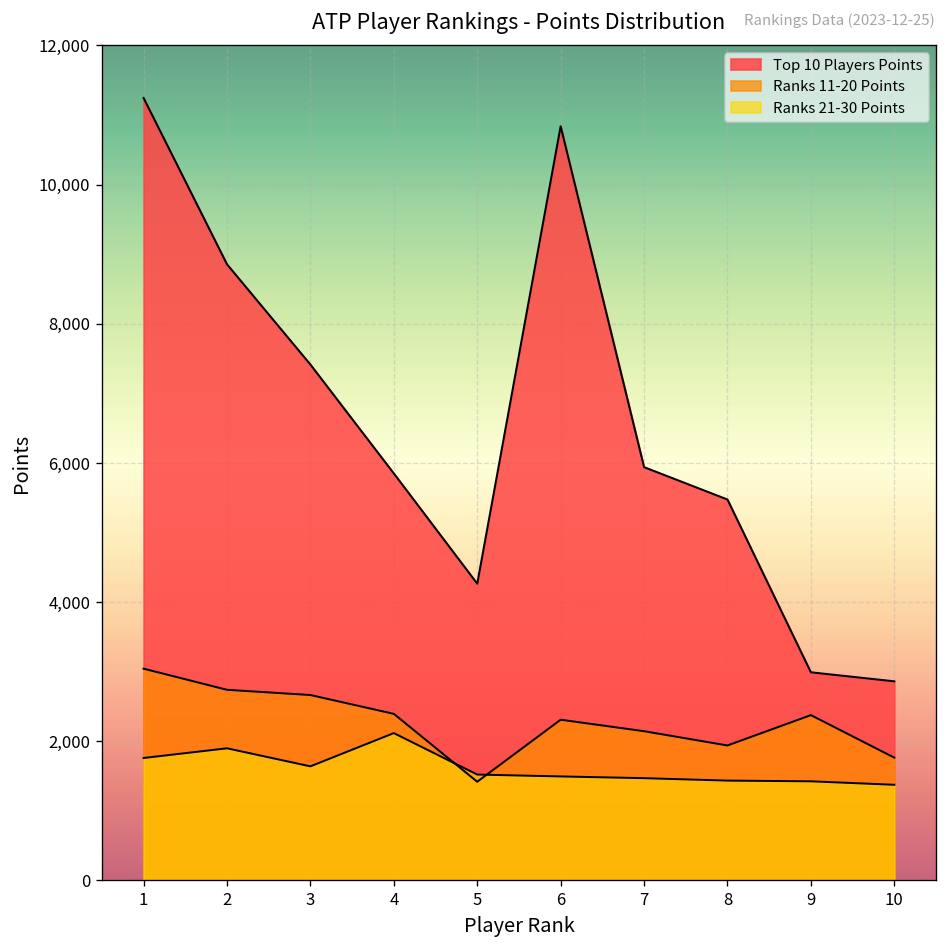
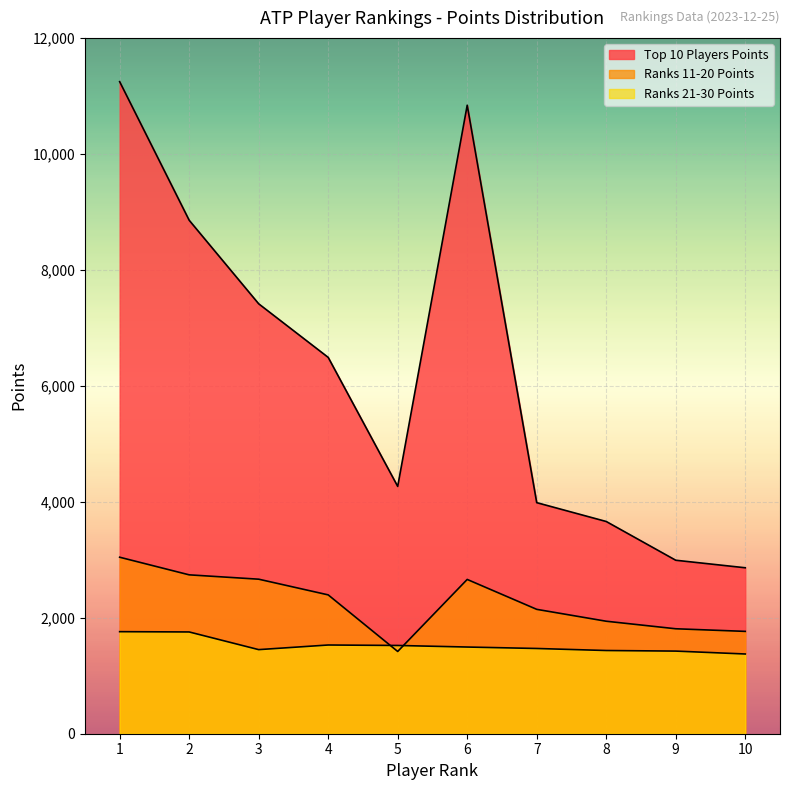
  {
    "Top 10 Players Points": {
      "1": "11,200",
      "2": "8,900",
      "3": "7,400",
-     "4": "5,800",
+     "4": "6,500",
      "5": "4,300",
      "6": "10,800",
-     "7": "5,900",
-     "8": "5,500",
+     "7": "4,000",
+     "8": "3,700",
      "9": "3,000",
      "10": "2,900"
    },
    "Ranks 11-20 Points": {
      "1": "3,000",
      "2": "2,700",
      "3": "2,700",
      "4": "2,400",
      "5": "1,400",
-     "6": "2,300",
+     "6": "2,700",
      "7": "2,100",
      "8": "1,900",
-     "9": "2,400",
+     "9": "1,800",
      "10": "1,800"
    },
    "Ranks 21-30 Points": {
      "1": "1,800",
-     "2": "1,900",
-     "3": "1,600",
-     "4": "2,100",
+     "2": "1,800",
+     "3": "1,500",
+     "4": "1,500",
      "5": "1,500",
      "6": "1,500",
      "7": "1,500",
      "8": "1,400",
      "9": "1,400",
      "10": "1,400"
    }
  }
